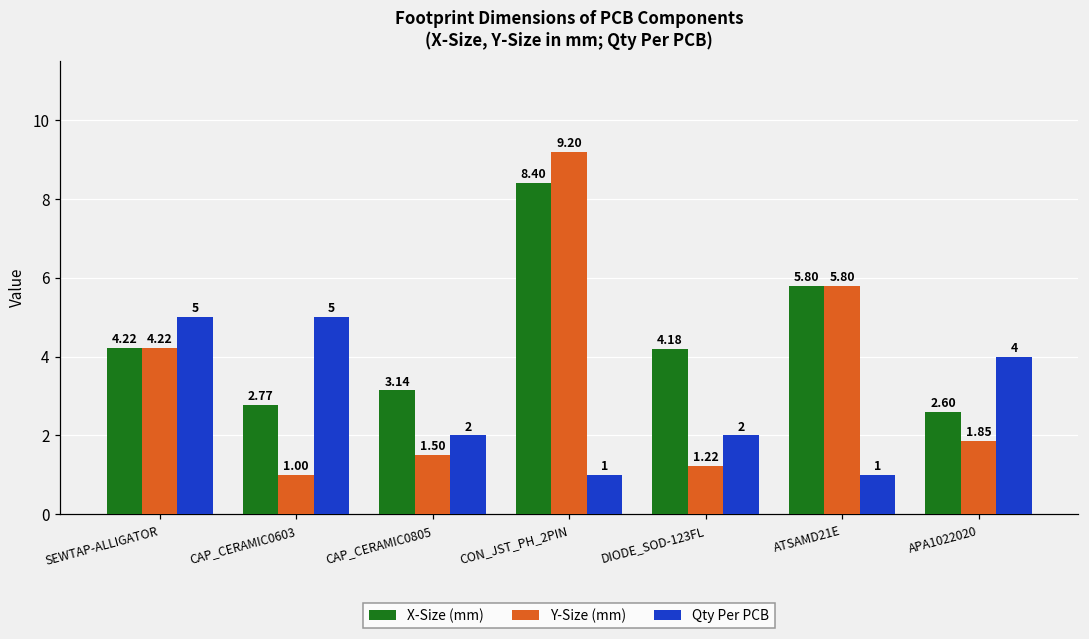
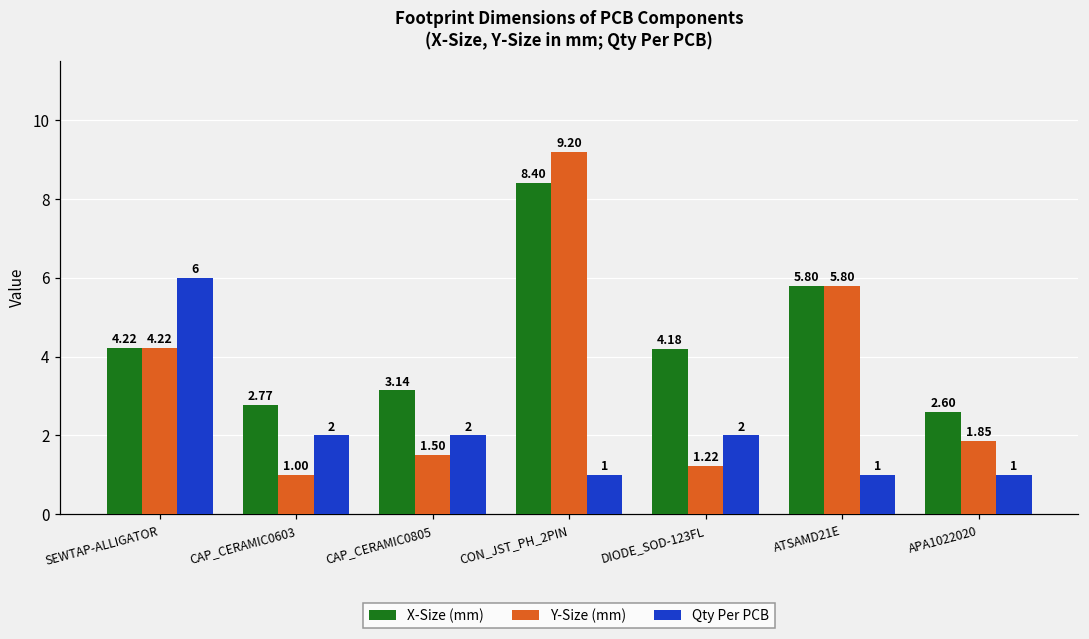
  {
    "X-Size (mm)": {
      "SEWTAP-ALLIGATOR": 4.22,
      "CAP_CERAMIC0603": 2.77,
      "CAP_CERAMIC0805": 3.14,
      "CON_JST_PH_2PIN": 8.40,
      "DIODE_SOD-123FL": 4.18,
      "ATSAMD21E": 5.80,
      "APA1022020": 2.60
    },
    "Y-Size (mm)": {
      "SEWTAP-ALLIGATOR": 4.22,
      "CAP_CERAMIC0603": 1.00,
      "CAP_CERAMIC0805": 1.50,
      "CON_JST_PH_2PIN": 9.20,
      "DIODE_SOD-123FL": 1.22,
      "ATSAMD21E": 5.80,
      "APA1022020": 1.85
    },
    "Qty Per PCB": {
-     "SEWTAP-ALLIGATOR": 5,
-     "CAP_CERAMIC0603": 5,
+     "SEWTAP-ALLIGATOR": 6,
+     "CAP_CERAMIC0603": 2,
      "CAP_CERAMIC0805": 2,
      "CON_JST_PH_2PIN": 1,
      "DIODE_SOD-123FL": 2,
      "ATSAMD21E": 1,
-     "APA1022020": 4
+     "APA1022020": 1
    }
  }
